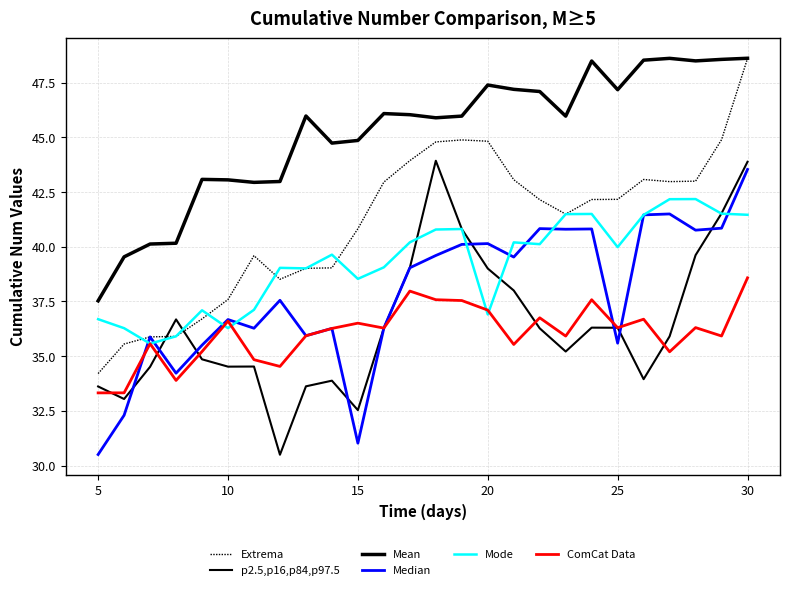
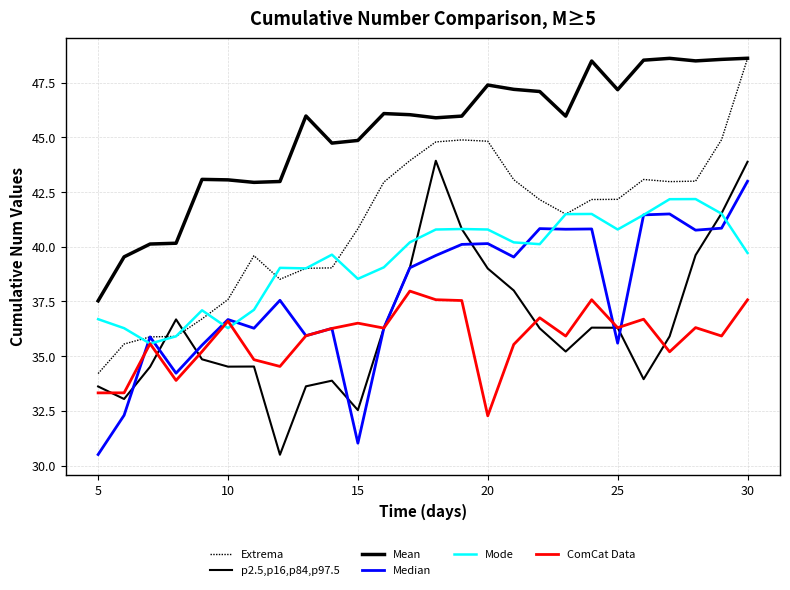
  {
    "Median": {
      "5": 30.5,
      "15": 31.0,
      "20": 40.1,
      "25": 35.6,
-     "30": 43.5
+     "30": 43.0
    },
    "Mode": {
      "5": 36.7,
      "10": 36.3,
      "15": 38.5,
-     "20": 36.9,
-     "25": 40.0,
-     "30": 41.5
+     "20": 40.8,
+     "25": 40.8,
+     "30": 39.7
    },
    "ComCat Data": {
      "5": 33.3,
      "15": 36.5,
-     "20": 37.1,
-     "30": 38.6
+     "20": 32.3,
+     "30": 37.6
    }
  }
